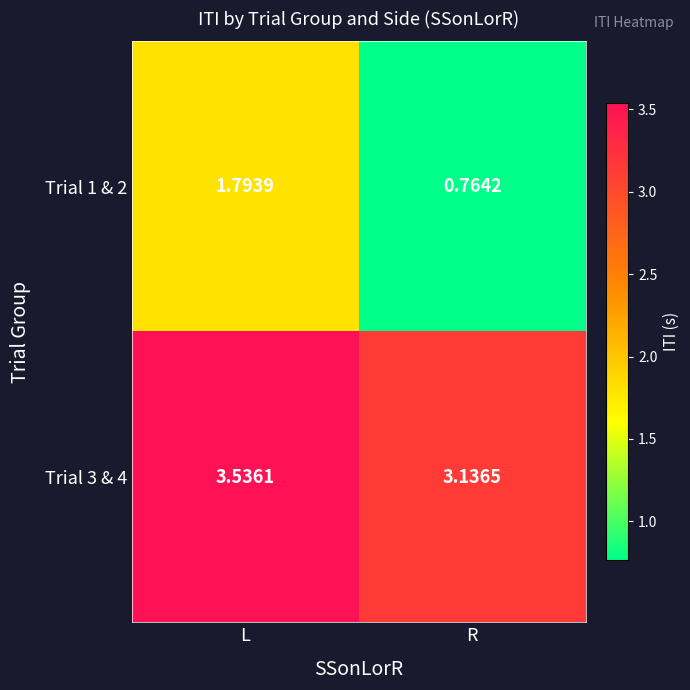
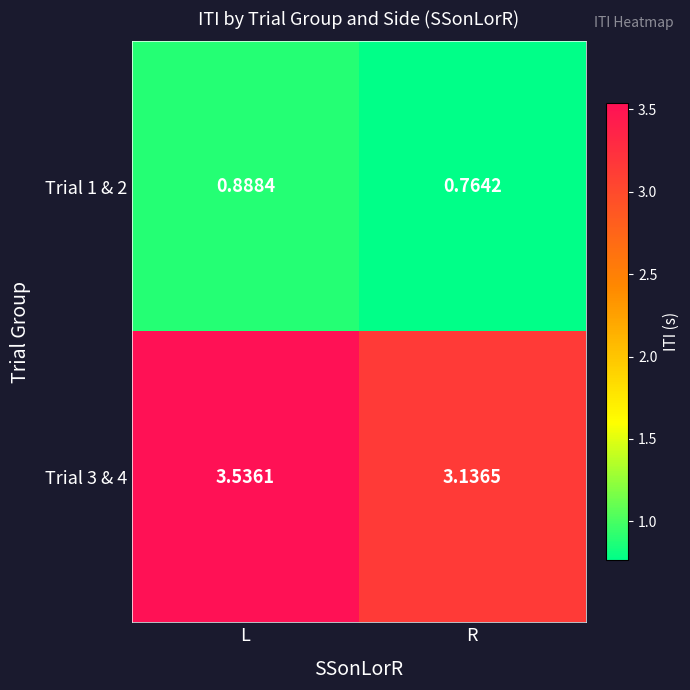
  {
    "Trial 1 & 2": {
-     "L": 1.7939,
+     "L": 0.8884,
      "R": 0.7642
    },
    "Trial 3 & 4": {
      "L": 3.5361,
      "R": 3.1365
    }
  }
